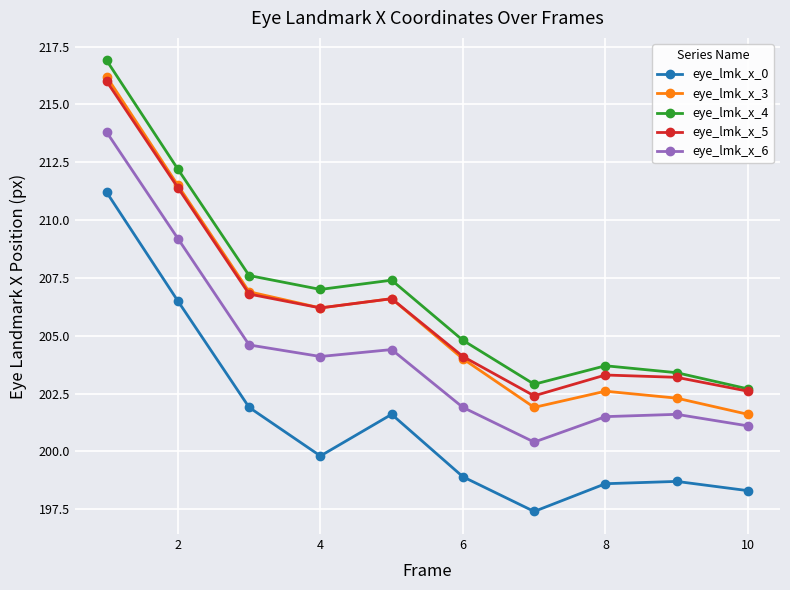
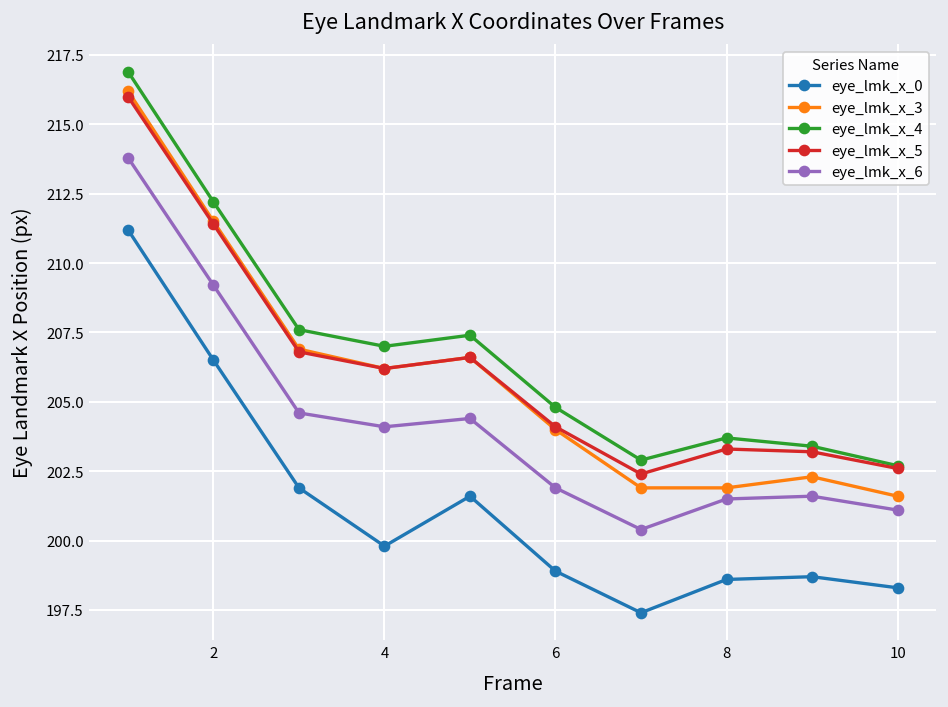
  {
    "eye_lmk_x_0": {
      "2": 206.5,
      "4": 199.8,
      "6": 198.9,
      "8": 198.6,
      "10": 198.3
    },
    "eye_lmk_x_3": {
-     "8": 202.6,
+     "8": 201.9,
      "10": 201.6
    },
    "eye_lmk_x_4": {
      "2": 212.2,
      "4": 207.0,
      "6": 204.8,
      "8": 203.7
    },
    "eye_lmk_x_5": {
      "8": 203.3
    },
    "eye_lmk_x_6": {
      "2": 209.2,
      "4": 204.1,
      "6": 201.9,
      "8": 201.5,
      "10": 201.1
    }
  }
